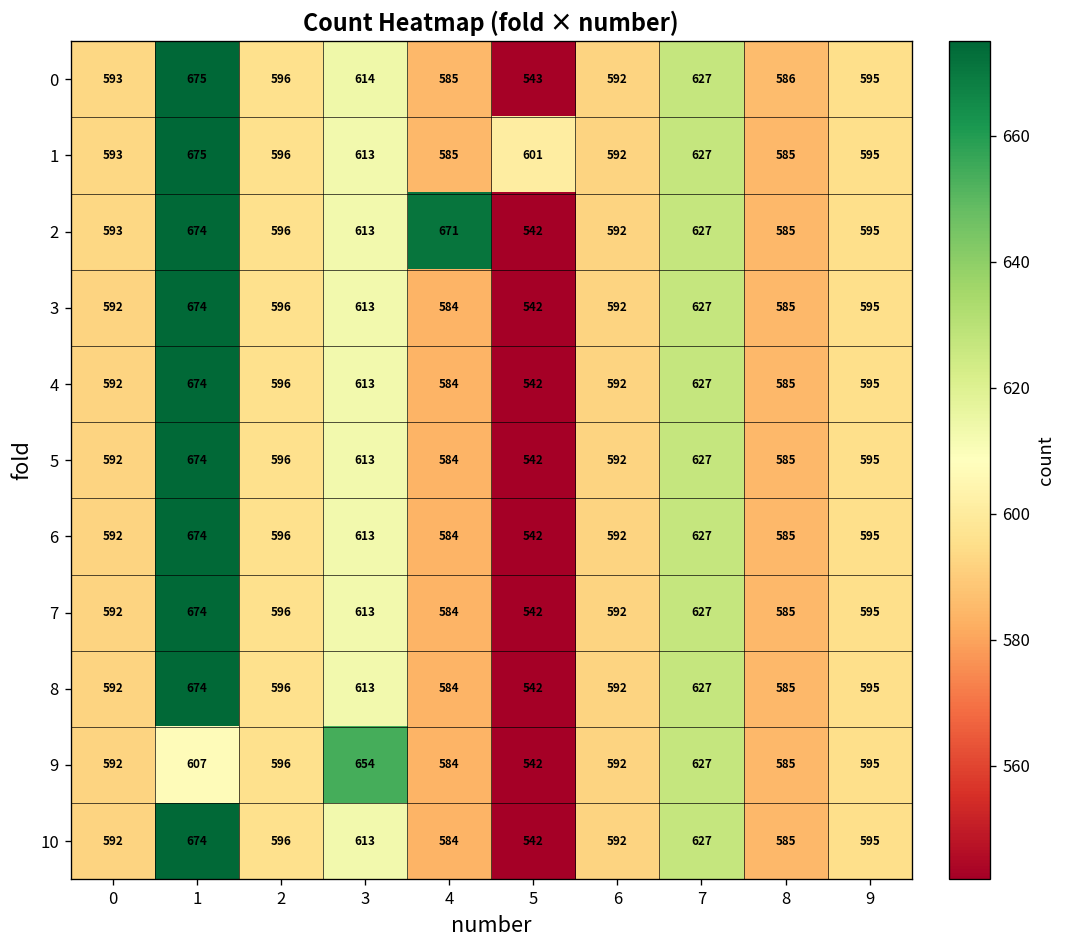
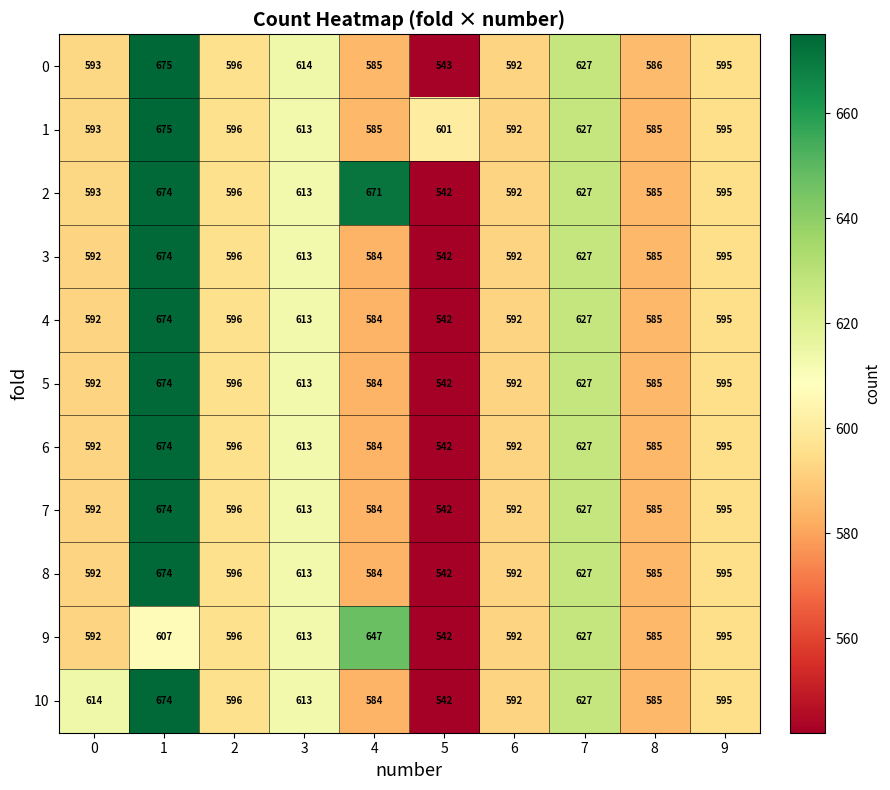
  {
    "0": {
      "0": 593,
      "1": 675,
      "2": 596,
      "3": 614,
      "4": 585,
      "5": 543,
      "6": 592,
      "7": 627,
      "8": 586,
      "9": 595
    },
    "1": {
      "0": 593,
      "1": 675,
      "2": 596,
      "3": 613,
      "4": 585,
      "5": 601,
      "6": 592,
      "7": 627,
      "8": 585,
      "9": 595
    },
    "2": {
      "0": 593,
      "1": 674,
      "2": 596,
      "3": 613,
      "4": 671,
      "5": 542,
      "6": 592,
      "7": 627,
      "8": 585,
      "9": 595
    },
    "3": {
      "0": 592,
      "1": 674,
      "2": 596,
      "3": 613,
      "4": 584,
      "5": 542,
      "6": 592,
      "7": 627,
      "8": 585,
      "9": 595
    },
    "4": {
      "0": 592,
      "1": 674,
      "2": 596,
      "3": 613,
      "4": 584,
      "5": 542,
      "6": 592,
      "7": 627,
      "8": 585,
      "9": 595
    },
    "5": {
      "0": 592,
      "1": 674,
      "2": 596,
      "3": 613,
      "4": 584,
      "5": 542,
      "6": 592,
      "7": 627,
      "8": 585,
      "9": 595
    },
    "6": {
      "0": 592,
      "1": 674,
      "2": 596,
      "3": 613,
      "4": 584,
      "5": 542,
      "6": 592,
      "7": 627,
      "8": 585,
      "9": 595
    },
    "7": {
      "0": 592,
      "1": 674,
      "2": 596,
      "3": 613,
      "4": 584,
      "5": 542,
      "6": 592,
      "7": 627,
      "8": 585,
      "9": 595
    },
    "8": {
      "0": 592,
      "1": 674,
      "2": 596,
      "3": 613,
      "4": 584,
      "5": 542,
      "6": 592,
      "7": 627,
      "8": 585,
      "9": 595
    },
    "9": {
      "0": 592,
      "1": 607,
      "2": 596,
-     "3": 654,
-     "4": 584,
+     "3": 613,
+     "4": 647,
      "5": 542,
      "6": 592,
      "7": 627,
      "8": 585,
      "9": 595
    },
    "10": {
-     "0": 592,
+     "0": 614,
      "1": 674,
      "2": 596,
      "3": 613,
      "4": 584,
      "5": 542,
      "6": 592,
      "7": 627,
      "8": 585,
      "9": 595
    }
  }
